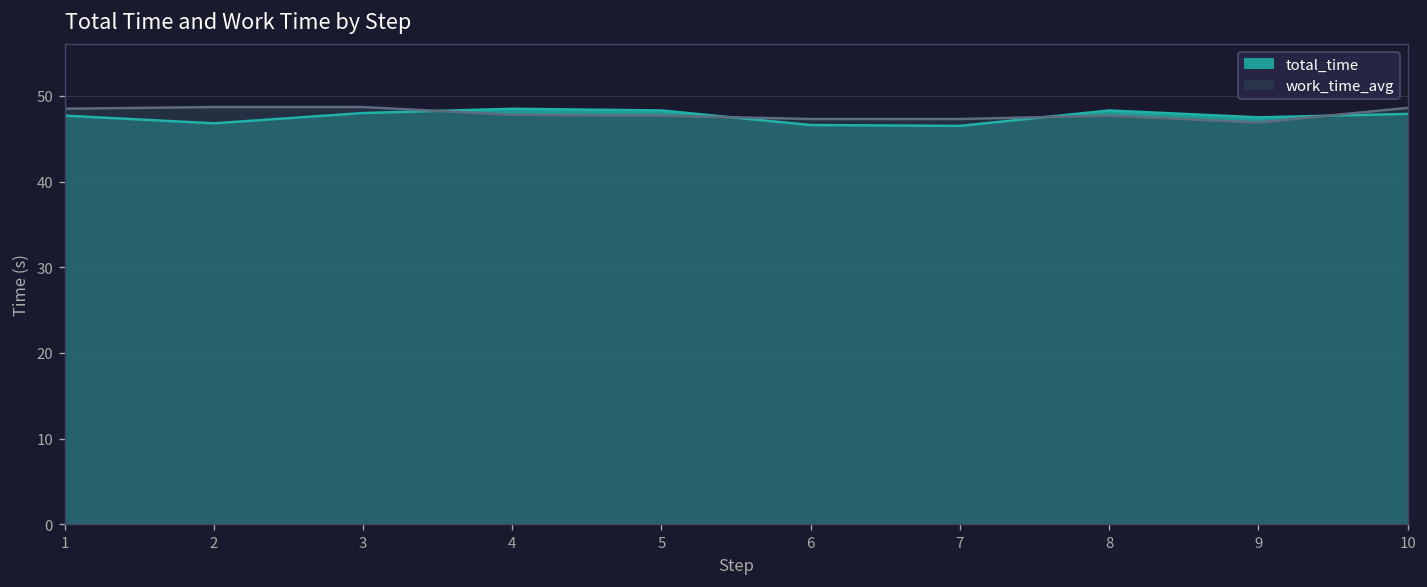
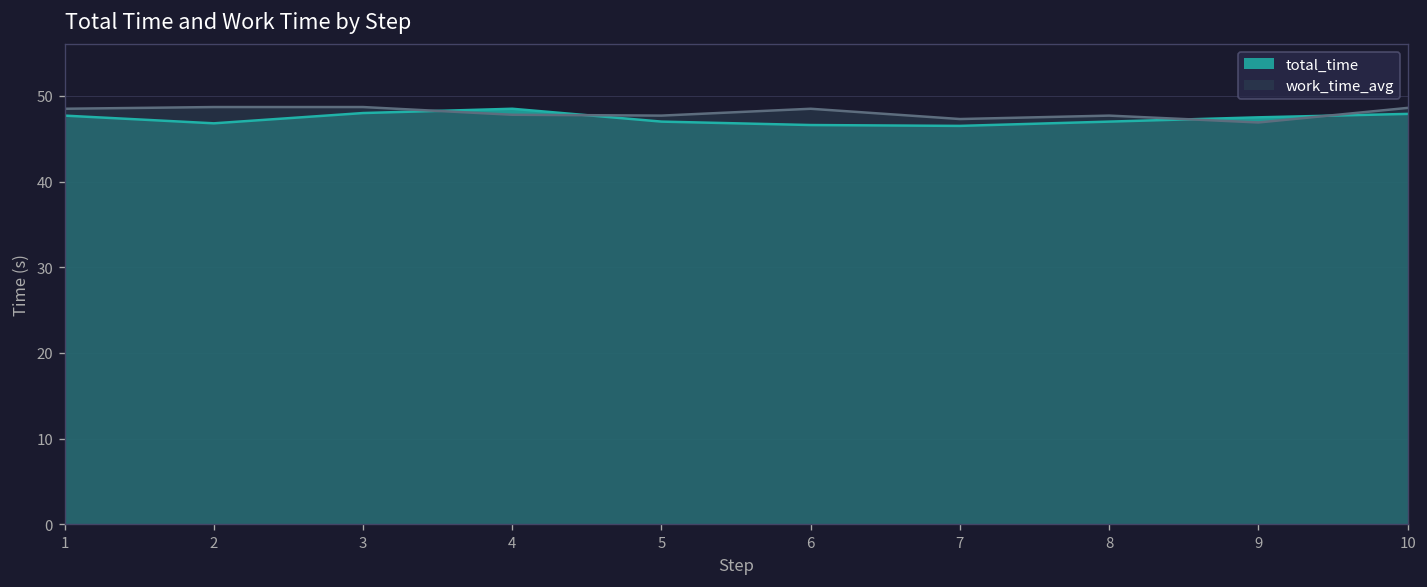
  {
    "total_time": {
      "1": 48,
      "2": 47,
      "3": 48,
      "4": 49,
-     "5": 48,
+     "5": 47,
      "6": 47,
      "7": 47,
-     "8": 48,
+     "8": 47,
      "9": 48,
      "10": 48
    },
    "work_time_avg": {
      "1": 49,
      "2": 49,
      "3": 49,
      "4": 48,
      "5": 48,
-     "6": 47,
+     "6": 49,
      "7": 47,
      "8": 48,
      "9": 47,
      "10": 49
    }
  }
